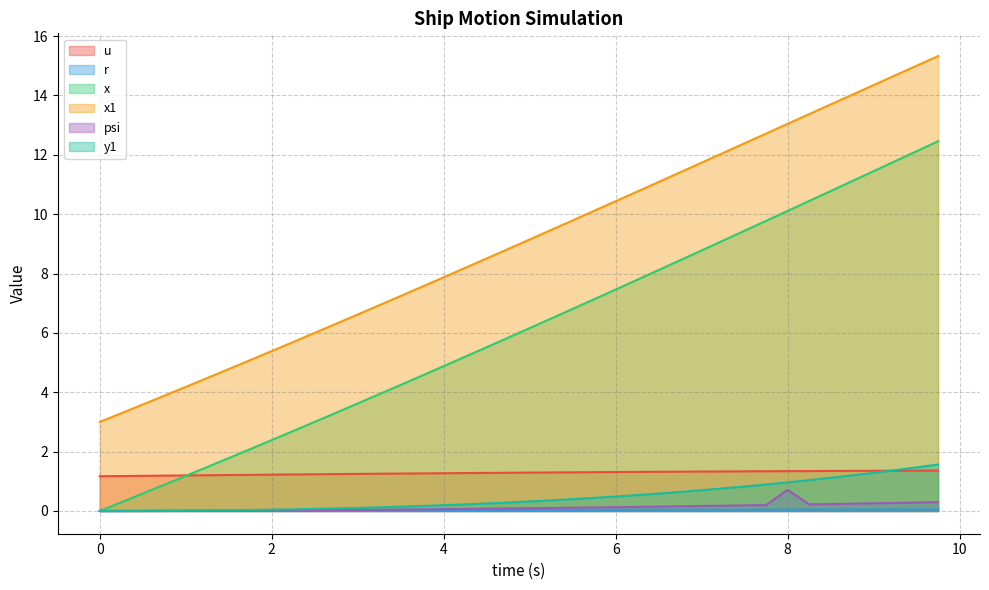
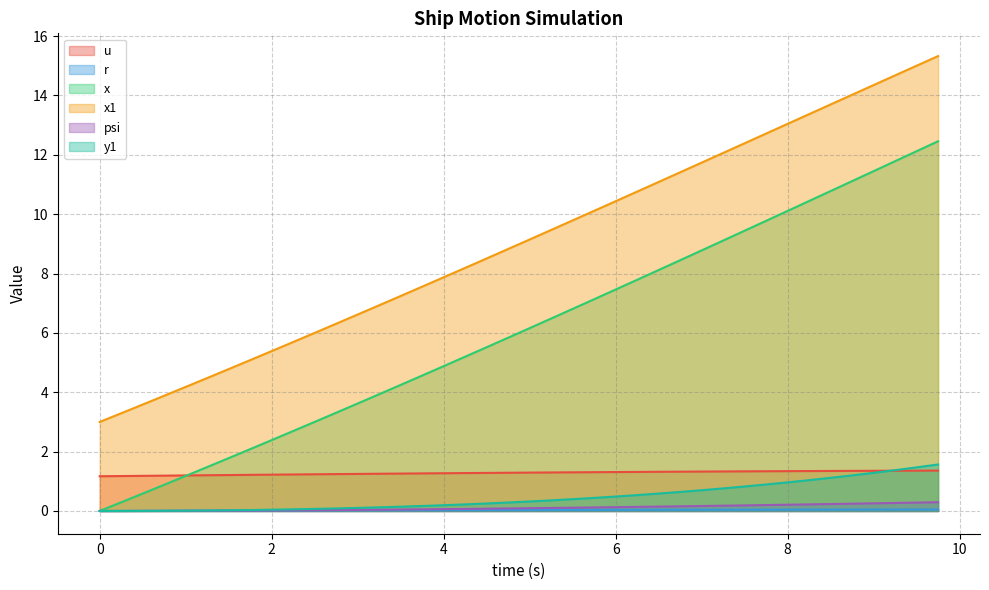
  {
    "psi": {
      "6": 0.1,
-     "8": 0.7
+     "8": 0.2
    }
  }
